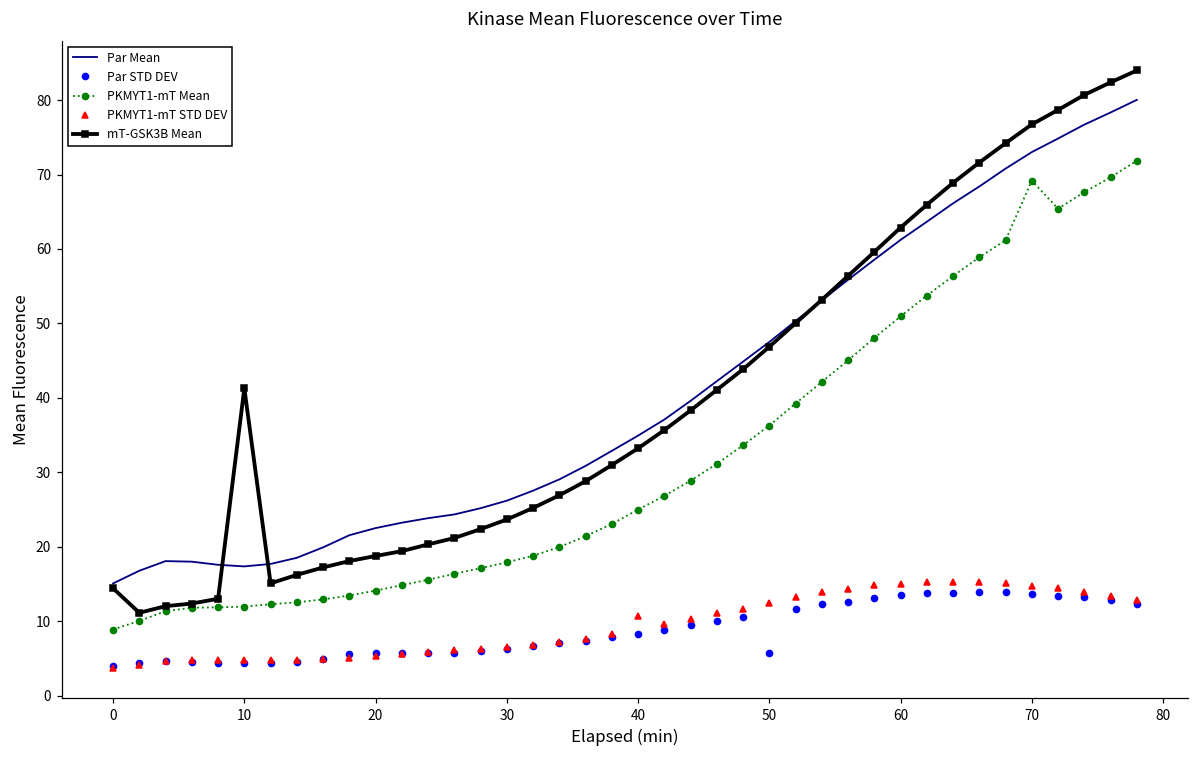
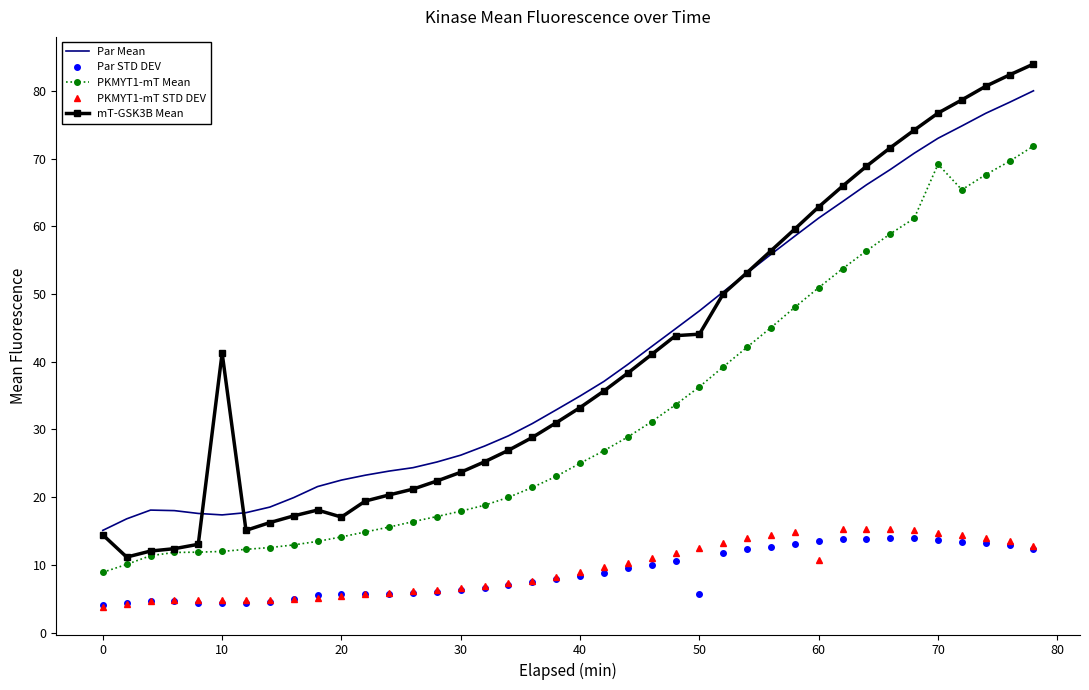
  {
    "Par Mean": {
      "0": 15,
      "10": 17,
      "20": 23,
      "30": 26,
      "40": 35,
      "50": 48,
      "60": 61,
      "70": 73
    },
    "Par STD DEV": {
      "40": 8,
      "50": 6,
      "60": 14,
      "70": 14
    },
    "PKMYT1-mT Mean": {
      "0": 9,
      "10": 12,
      "20": 14,
      "30": 18,
      "40": 25,
      "50": 36,
      "60": 51,
      "70": 69
    },
    "PKMYT1-mT STD DEV": {
-     "40": 11,
+     "40": 9,
      "50": 13,
-     "60": 15,
+     "60": 11,
      "70": 15
    },
    "mT-GSK3B Mean": {
      "0": 14,
      "10": 41,
-     "20": 19,
+     "20": 17,
      "30": 24,
      "40": 33,
-     "50": 47,
+     "50": 44,
      "60": 63,
      "70": 77
    }
  }
